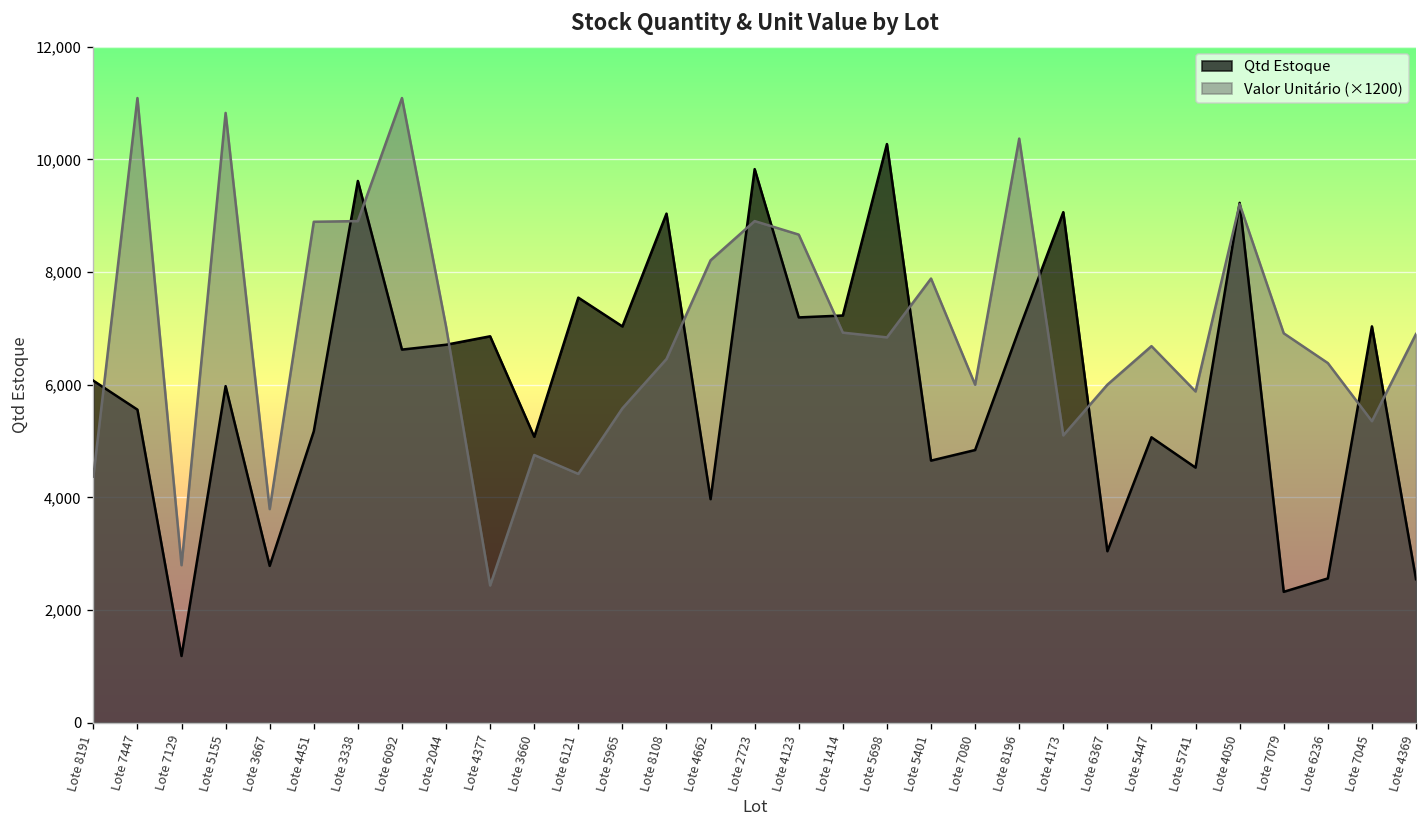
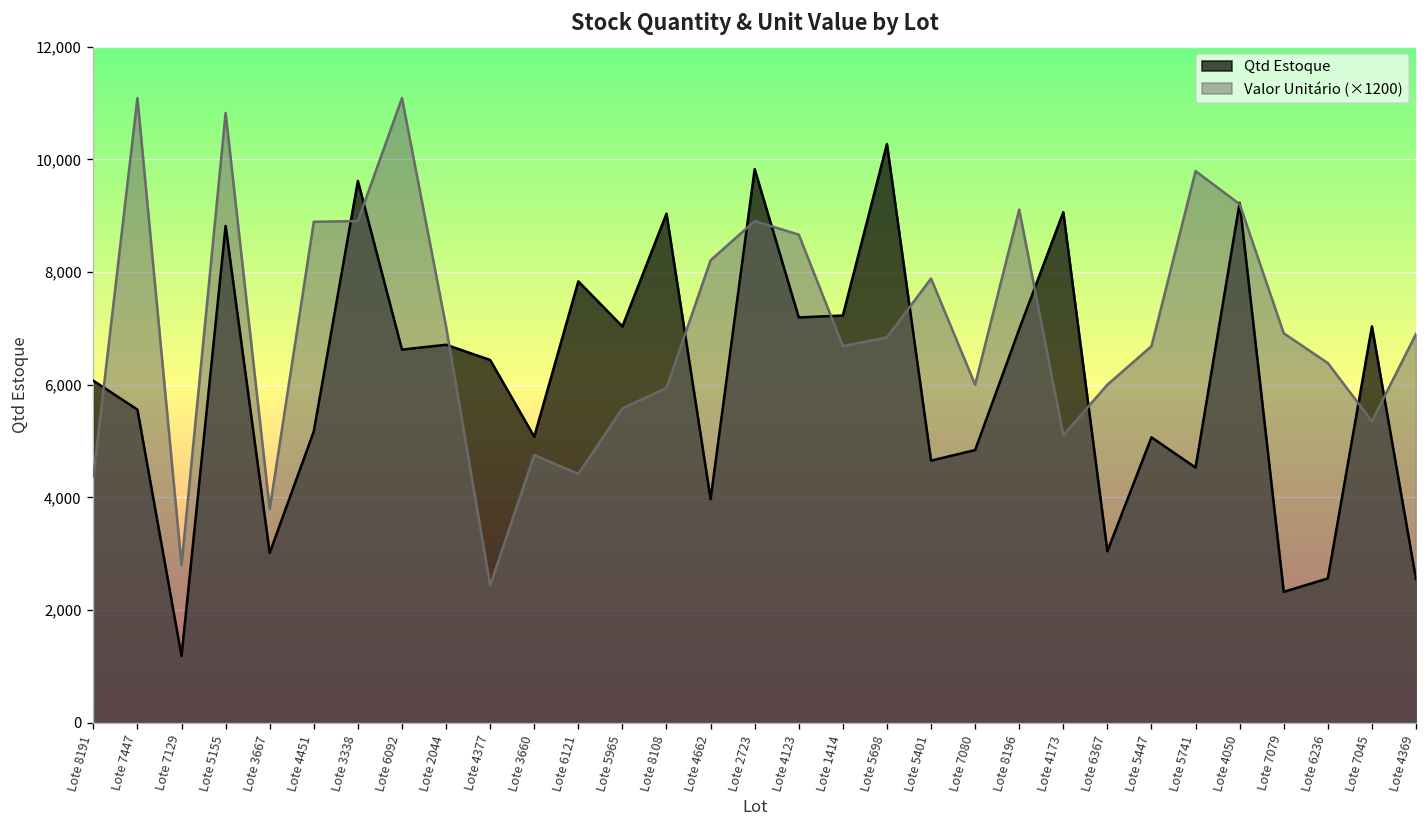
  {
    "Qtd Estoque": {
      "Lote 8191": "6,100",
      "Lote 7447": "5,600",
      "Lote 7129": "1,200",
-     "Lote 5155": "6,000",
-     "Lote 3667": "2,800",
+     "Lote 5155": "8,800",
+     "Lote 3667": "3,000",
      "Lote 4451": "5,200",
      "Lote 3338": "9,600",
      "Lote 6092": "6,600",
      "Lote 2044": "6,700",
-     "Lote 4377": "6,900",
+     "Lote 4377": "6,400",
      "Lote 3660": "5,100",
-     "Lote 6121": "7,500",
+     "Lote 6121": "7,800",
      "Lote 5965": "7,000",
      "Lote 8108": "9,000",
      "Lote 4662": "4,000",
      "Lote 2723": "9,800",
      "Lote 4123": "7,200",
      "Lote 1414": "7,200",
      "Lote 5698": "10,300",
      "Lote 5401": "4,700",
      "Lote 7080": "4,800",
      "Lote 8196": "7,000",
      "Lote 4173": "9,100",
      "Lote 6367": "3,000",
      "Lote 5447": "5,100",
      "Lote 5741": "4,500",
      "Lote 7079": "2,300",
      "Lote 6236": "2,600",
      "Lote 7045": "7,000",
      "Lote 4369": "2,500"
    },
    "Valor Unitário (×1200)": {
      "Lote 8191": "4,400",
      "Lote 7447": "11,100",
      "Lote 7129": "2,800",
      "Lote 5155": "10,800",
      "Lote 3667": "3,800",
      "Lote 4451": "8,900",
      "Lote 3338": "8,900",
      "Lote 6092": "11,100",
      "Lote 2044": "7,000",
      "Lote 4377": "2,400",
      "Lote 3660": "4,800",
      "Lote 6121": "4,400",
      "Lote 5965": "5,600",
-     "Lote 8108": "6,500",
+     "Lote 8108": "5,900",
      "Lote 4662": "8,200",
      "Lote 2723": "8,900",
      "Lote 4123": "8,700",
-     "Lote 1414": "6,900",
+     "Lote 1414": "6,700",
      "Lote 5698": "6,800",
      "Lote 5401": "7,900",
      "Lote 7080": "6,000",
-     "Lote 8196": "10,400",
+     "Lote 8196": "9,100",
      "Lote 4173": "5,100",
      "Lote 6367": "6,000",
      "Lote 5447": "6,700",
-     "Lote 5741": "5,900",
+     "Lote 5741": "9,800",
      "Lote 7079": "6,900",
      "Lote 6236": "6,400",
      "Lote 7045": "5,400",
      "Lote 4369": "6,900"
    }
  }
